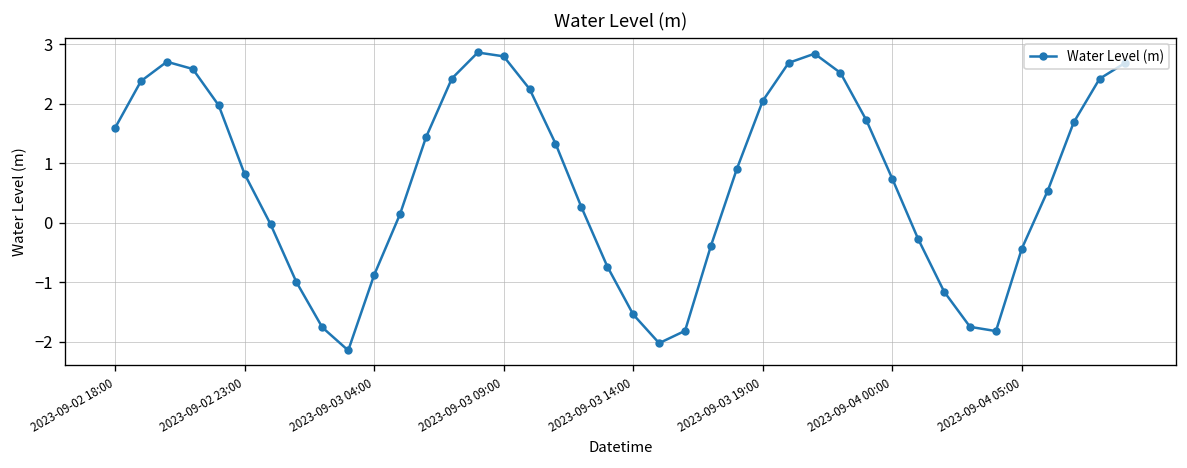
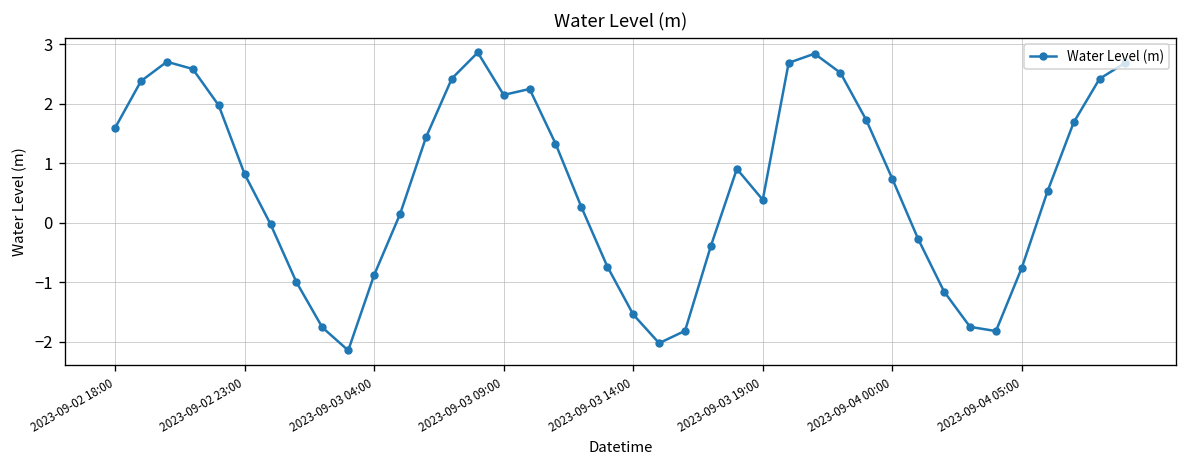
  {
    "2023-09-02 18:00": 1.6,
    "2023-09-02 23:00": 0.8,
    "2023-09-03 04:00": -0.9,
-   "2023-09-03 09:00": 2.8,
+   "2023-09-03 09:00": 2.1,
    "2023-09-03 14:00": -1.5,
-   "2023-09-03 19:00": 2.0,
+   "2023-09-03 19:00": 0.4,
    "2023-09-04 00:00": 0.7,
-   "2023-09-04 05:00": -0.4
+   "2023-09-04 05:00": -0.8
  }
